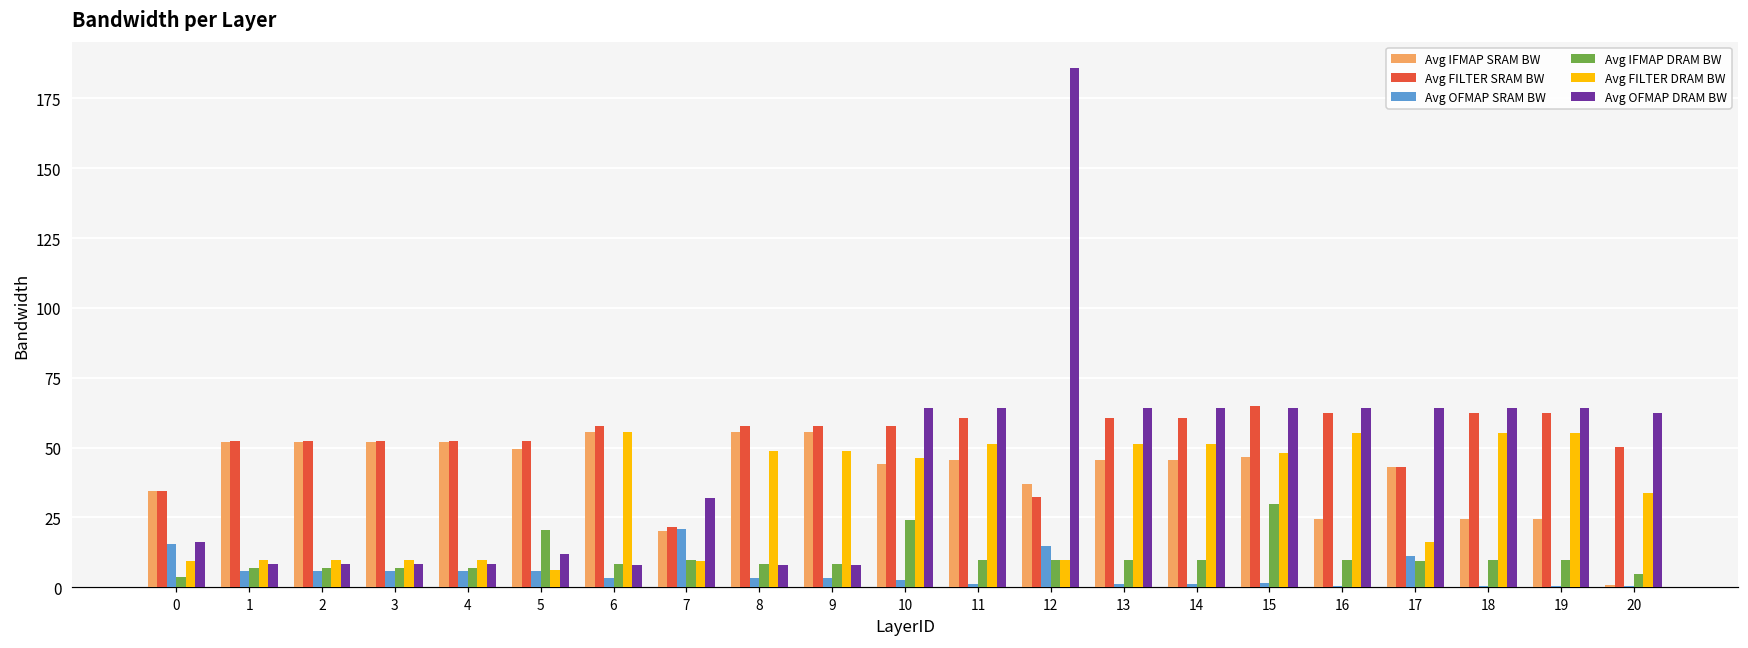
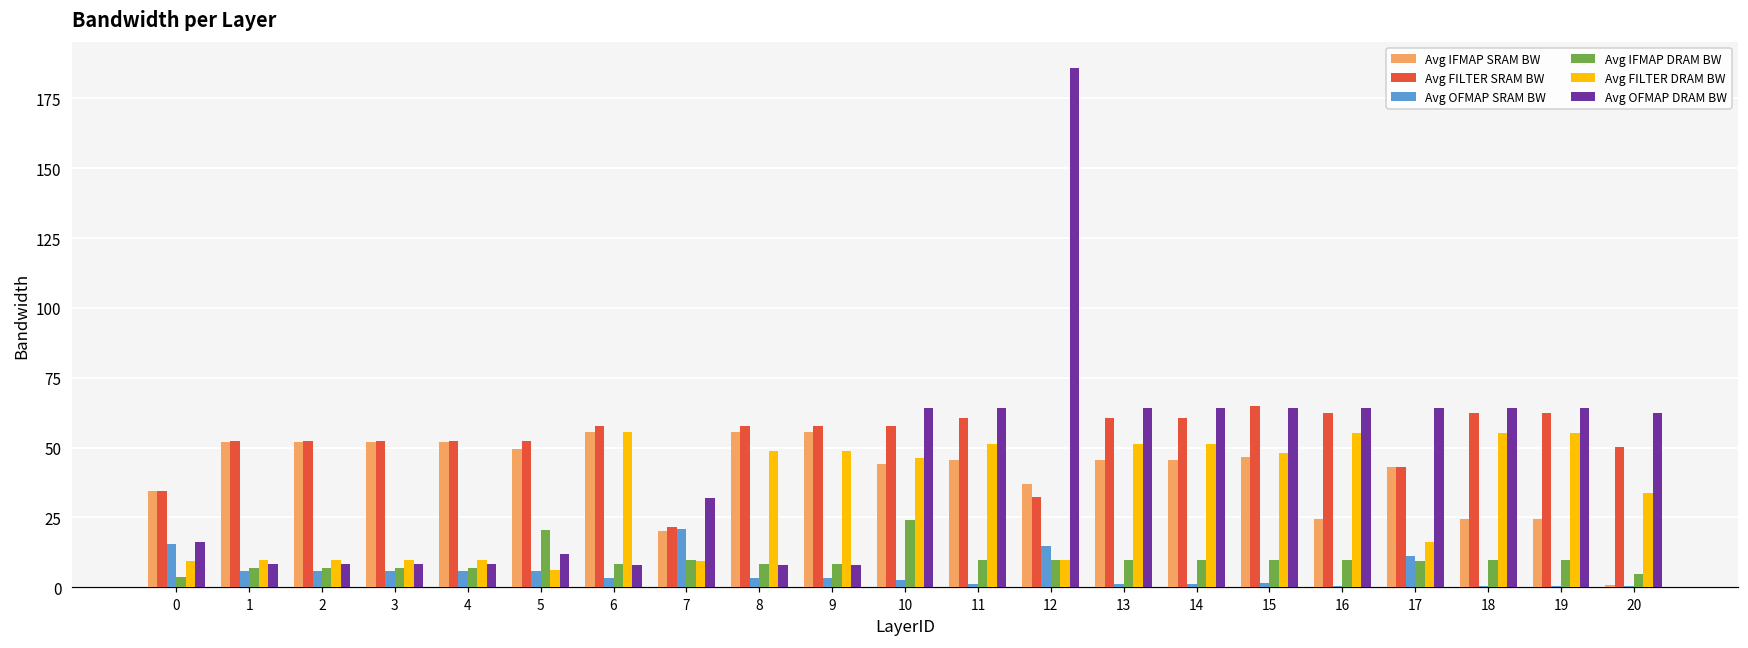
  {
    "Avg IFMAP SRAM BW": {
      "0": 34,
      "1": 52,
      "2": 52,
      "3": 52,
      "4": 52,
      "5": 49,
      "6": 55,
      "7": 20,
      "8": 55,
      "9": 55,
      "10": 44,
      "11": 46,
      "12": 37,
      "13": 46,
      "14": 46,
      "15": 46,
      "16": 24,
      "17": 43,
      "18": 24,
      "19": 24
    },
    "Avg FILTER SRAM BW": {
      "0": 34,
      "1": 53,
      "2": 53,
      "3": 53,
      "4": 53,
      "5": 53,
      "6": 58,
      "7": 22,
      "8": 58,
      "9": 58,
      "10": 58,
      "11": 61,
      "12": 32,
      "13": 61,
      "14": 61,
      "15": 65,
      "16": 62,
      "17": 43,
      "18": 62,
      "19": 62,
      "20": 50
    },
    "Avg OFMAP SRAM BW": {
      "0": 15,
      "1": 6,
      "2": 6,
      "3": 6,
      "4": 6,
      "5": 6,
      "6": 3,
      "7": 21,
      "8": 3,
      "9": 3,
      "10": 3,
      "11": 1,
      "12": 15,
      "13": 1,
      "14": 1,
      "15": 1,
      "17": 11
    },
    "Avg IFMAP DRAM BW": {
      "0": 4,
      "1": 7,
      "2": 7,
      "3": 7,
      "4": 7,
      "5": 21,
      "6": 8,
      "7": 10,
      "8": 8,
      "9": 8,
      "10": 24,
      "11": 10,
      "12": 10,
      "13": 10,
      "14": 10,
-     "15": 30,
+     "15": 10,
      "16": 10,
      "17": 9,
      "18": 10,
      "19": 10,
      "20": 5
    },
    "Avg FILTER DRAM BW": {
      "0": 9,
      "1": 10,
      "2": 10,
      "3": 10,
      "4": 10,
      "5": 6,
      "6": 56,
      "7": 9,
      "8": 49,
      "9": 49,
      "10": 46,
      "11": 51,
      "12": 10,
      "13": 51,
      "14": 51,
      "15": 48,
      "16": 55,
      "17": 16,
      "18": 55,
      "19": 55,
      "20": 34
    },
    "Avg OFMAP DRAM BW": {
      "0": 16,
      "1": 8,
      "2": 8,
      "3": 8,
      "4": 8,
      "5": 12,
      "6": 8,
      "7": 32,
      "8": 8,
      "9": 8,
      "10": 64,
      "11": 64,
      "12": 186,
      "13": 64,
      "14": 64,
      "15": 64,
      "16": 64,
      "17": 64,
      "18": 64,
      "19": 64,
      "20": 63
    }
  }
